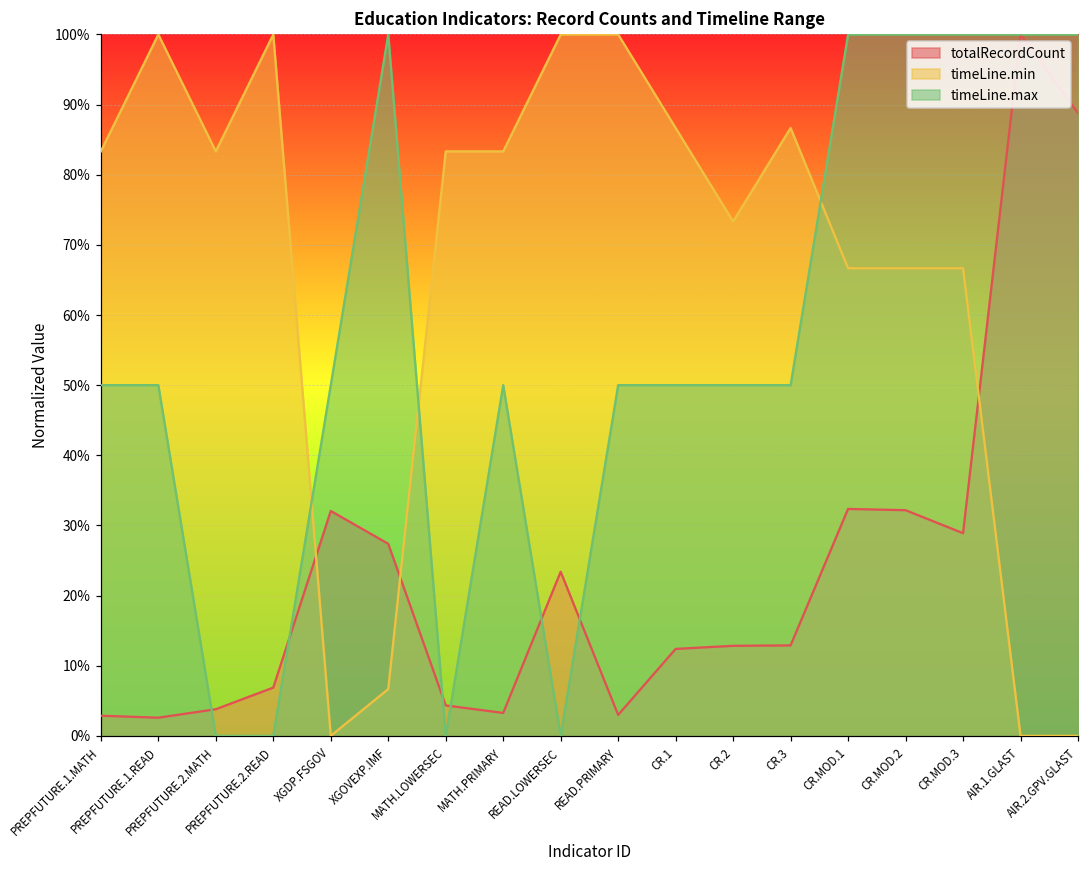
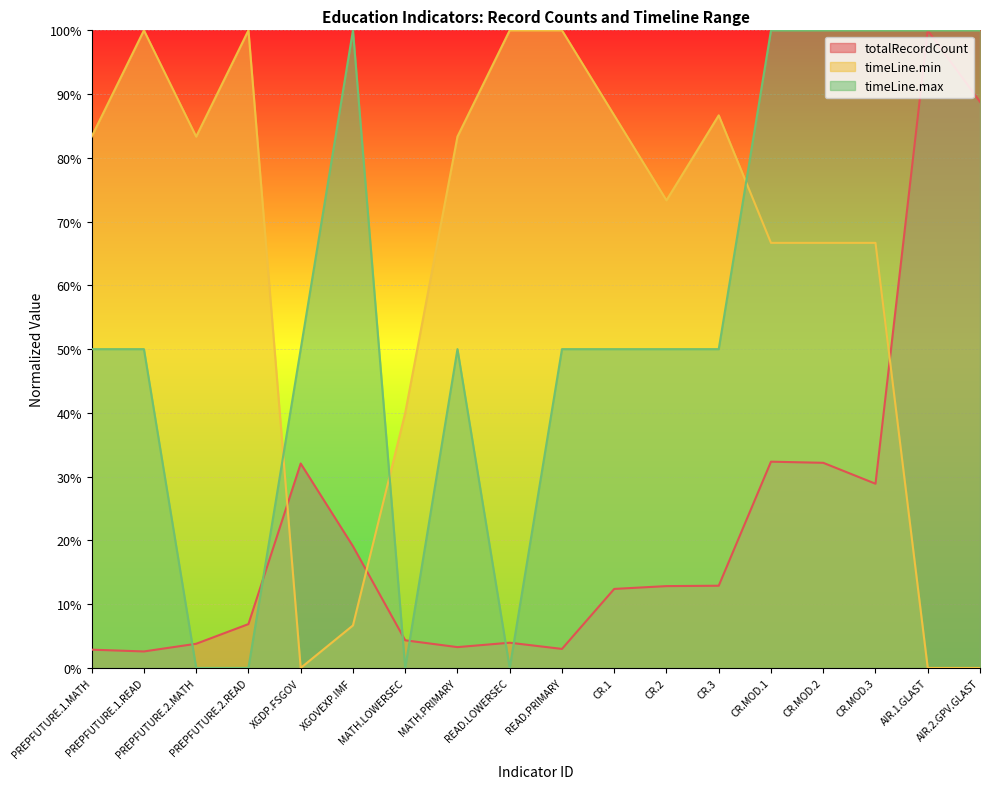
  {
    "totalRecordCount": {
      "PREPFUTURE.1.MATH": "3%",
      "PREPFUTURE.1.READ": "3%",
      "PREPFUTURE.2.MATH": "4%",
      "PREPFUTURE.2.READ": "7%",
      "XGDP.FSGOV": "32%",
-     "XGOVEXP.IMF": "27%",
+     "XGOVEXP.IMF": "19%",
      "MATH.LOWERSEC": "4%",
      "MATH.PRIMARY": "3%",
-     "READ.LOWERSEC": "23%",
+     "READ.LOWERSEC": "4%",
      "READ.PRIMARY": "3%",
      "CR.1": "12%",
      "CR.2": "13%",
      "CR.3": "13%",
      "CR.MOD.1": "32%",
      "CR.MOD.2": "32%",
      "CR.MOD.3": "29%",
      "AIR.2.GPV.GLAST": "89%"
    },
    "timeLine.min": {
      "PREPFUTURE.1.MATH": "83%",
      "PREPFUTURE.1.READ": "100%",
      "PREPFUTURE.2.MATH": "83%",
      "PREPFUTURE.2.READ": "100%",
      "XGDP.FSGOV": "0%",
      "XGOVEXP.IMF": "7%",
-     "MATH.LOWERSEC": "83%",
+     "MATH.LOWERSEC": "40%",
      "MATH.PRIMARY": "83%",
      "READ.LOWERSEC": "100%",
      "READ.PRIMARY": "100%",
      "CR.1": "87%",
      "CR.2": "73%",
      "CR.3": "87%",
      "CR.MOD.1": "67%",
      "CR.MOD.2": "67%",
      "CR.MOD.3": "67%",
      "AIR.1.GLAST": "0%",
      "AIR.2.GPV.GLAST": "0%"
    },
    "timeLine.max": {
      "PREPFUTURE.1.MATH": "50%",
      "PREPFUTURE.1.READ": "50%",
      "PREPFUTURE.2.MATH": "0%",
      "PREPFUTURE.2.READ": "0%",
      "XGDP.FSGOV": "50%",
      "XGOVEXP.IMF": "100%",
      "MATH.LOWERSEC": "0%",
      "MATH.PRIMARY": "50%",
      "READ.LOWERSEC": "0%",
      "READ.PRIMARY": "50%",
      "CR.1": "50%",
      "CR.2": "50%",
      "CR.3": "50%",
      "CR.MOD.1": "100%",
      "CR.MOD.2": "100%",
      "CR.MOD.3": "100%",
      "AIR.2.GPV.GLAST": "100%"
    }
  }
